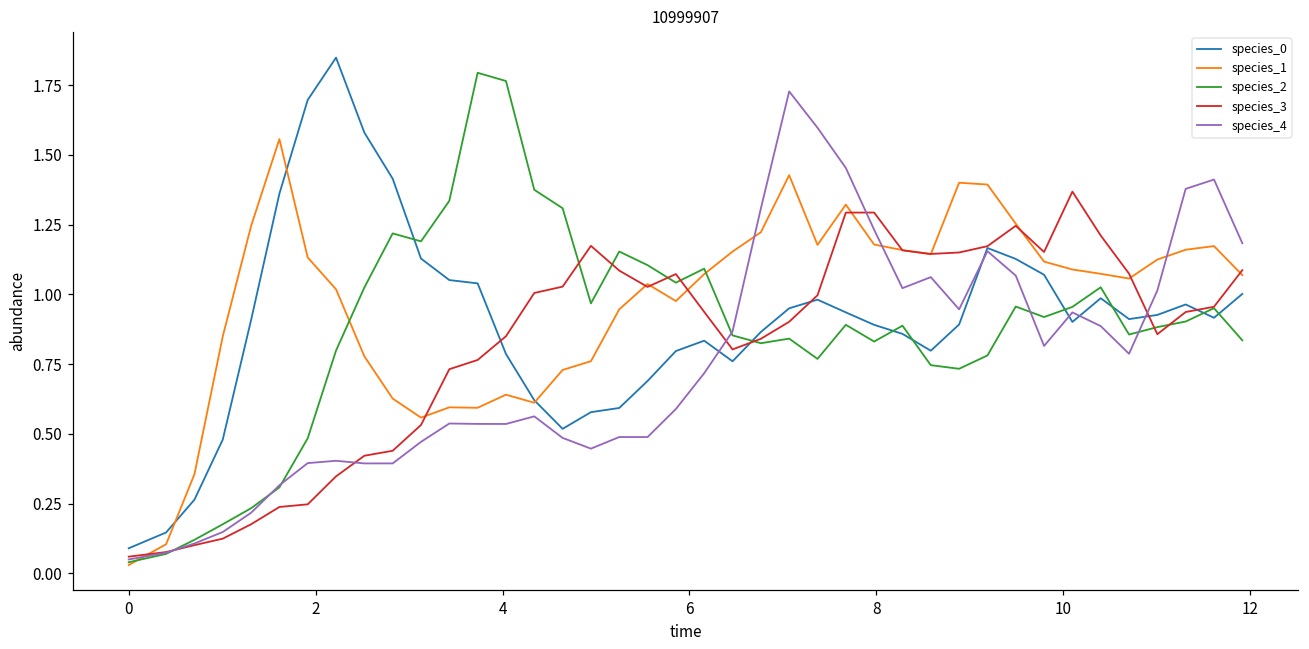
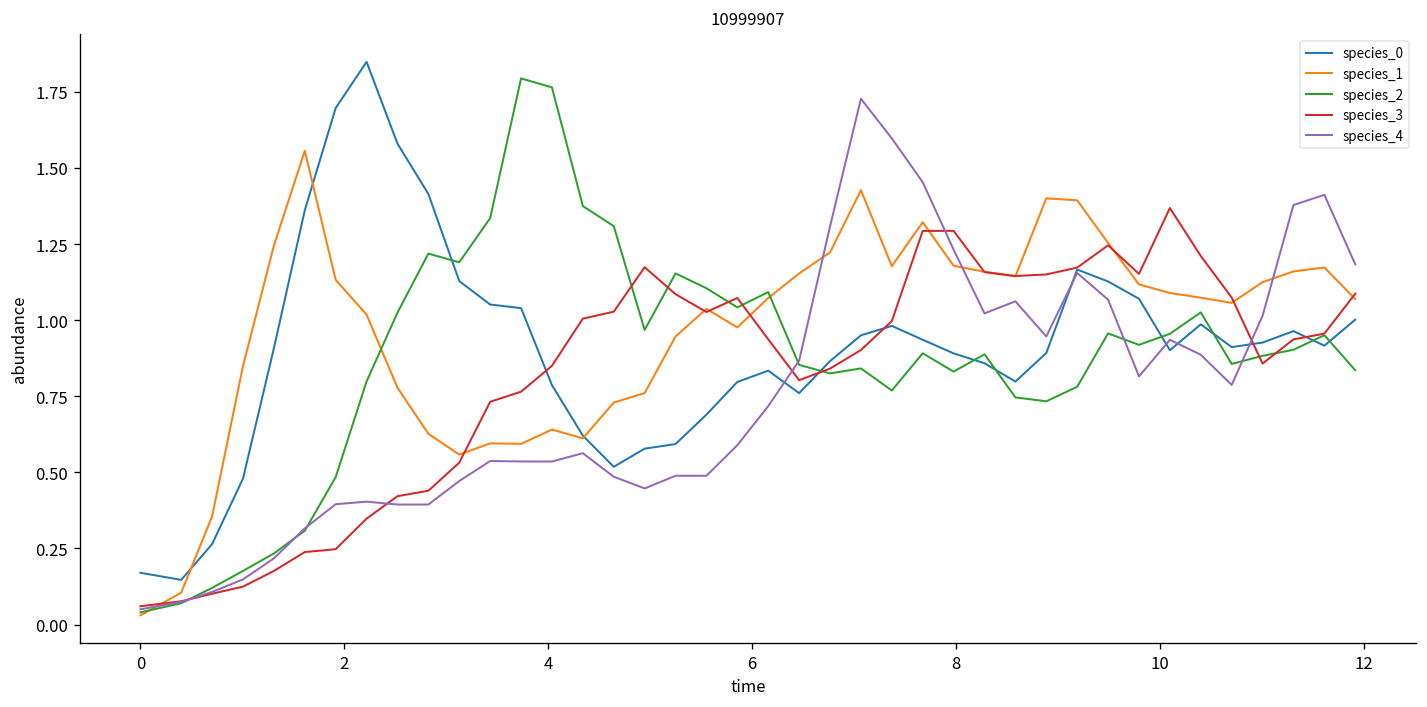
  {
    "species_0": {
-     "0": 0.09
+     "0": 0.17
    },
    "species_1": {
      "0": 0.03
    }
  }
